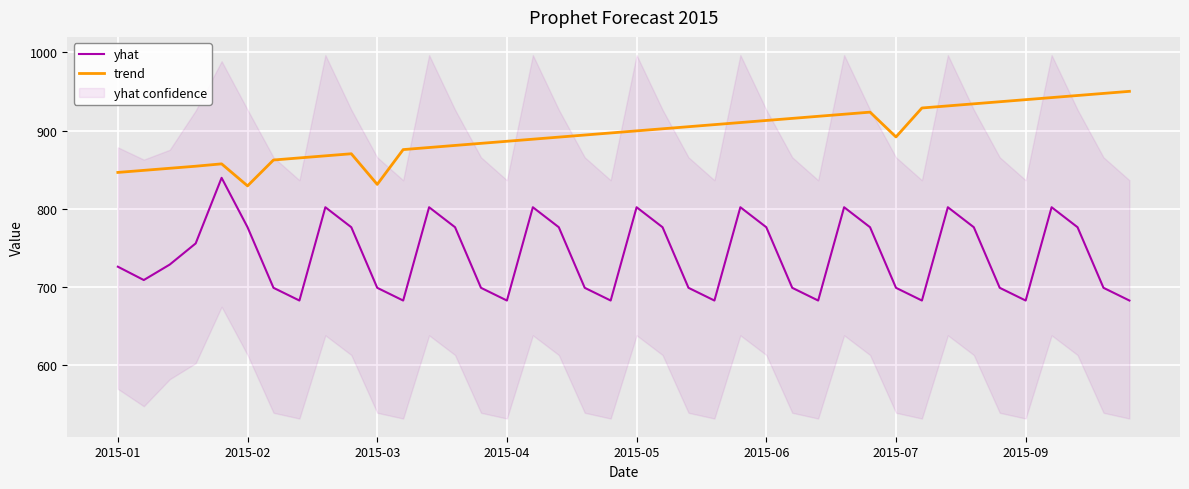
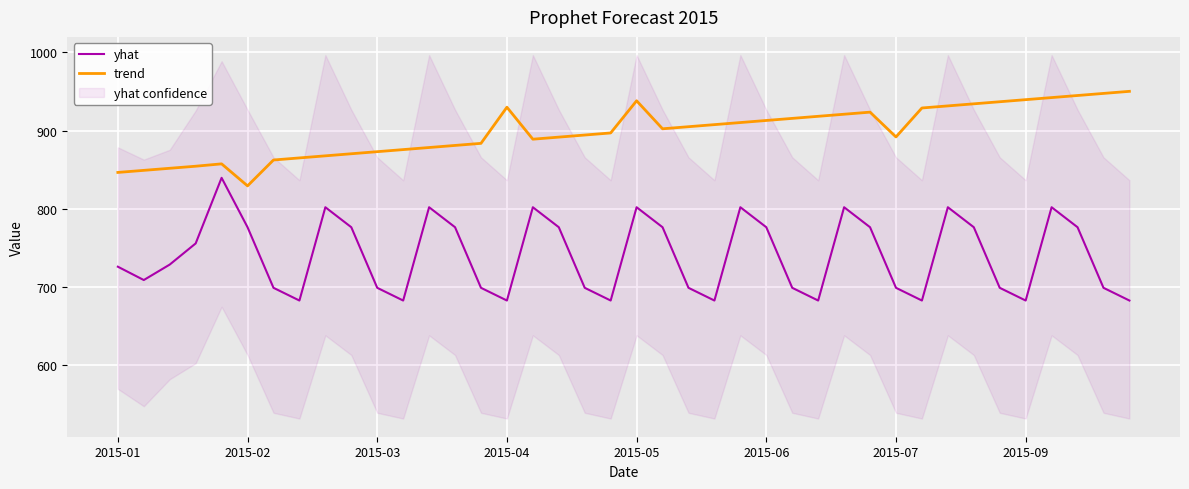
  {
    "trend": {
      "2015-01": 850,
      "2015-02": 830,
-     "2015-03": 830,
-     "2015-04": 890,
-     "2015-05": 900,
+     "2015-03": 870,
+     "2015-04": 930,
+     "2015-05": 940,
      "2015-06": 910,
      "2015-07": 890,
      "2015-09": 940
    }
  }
